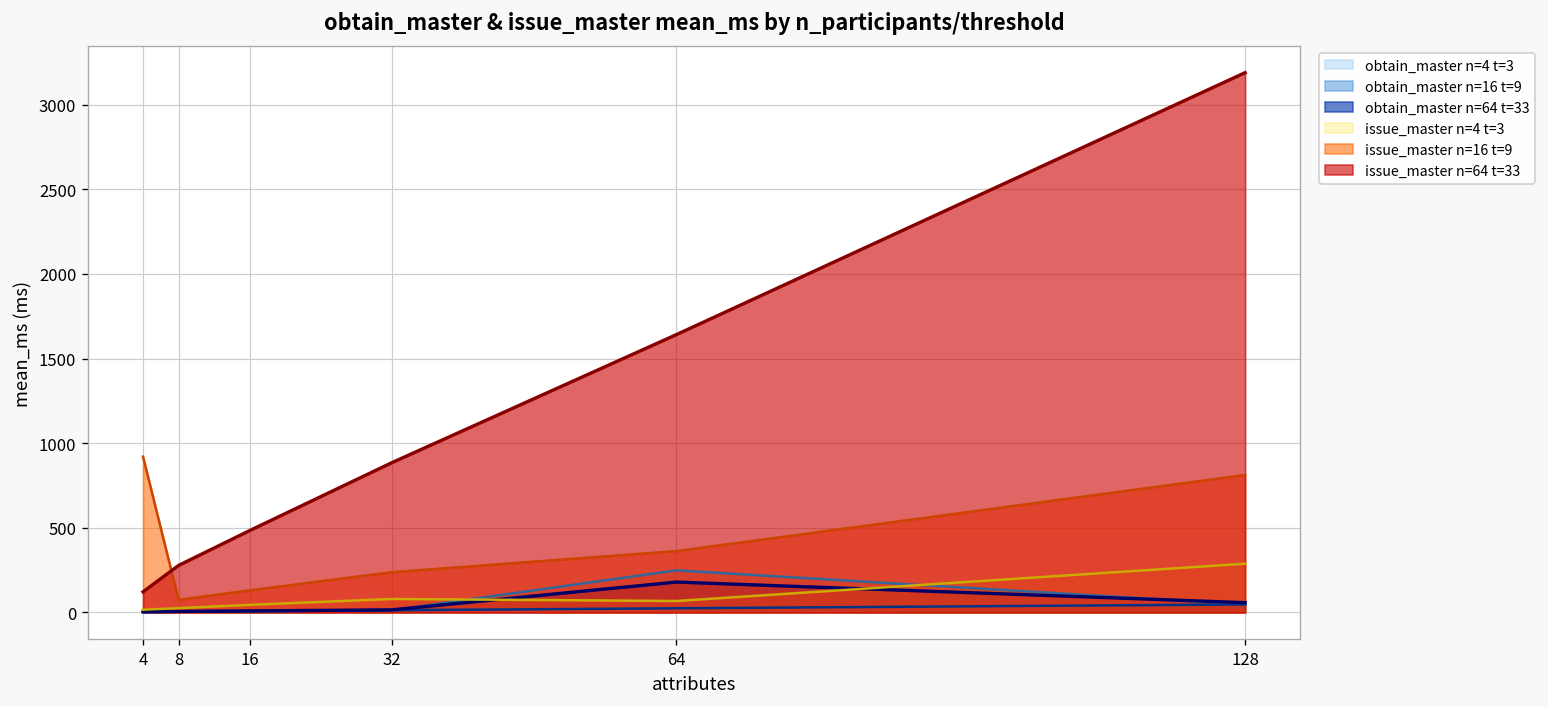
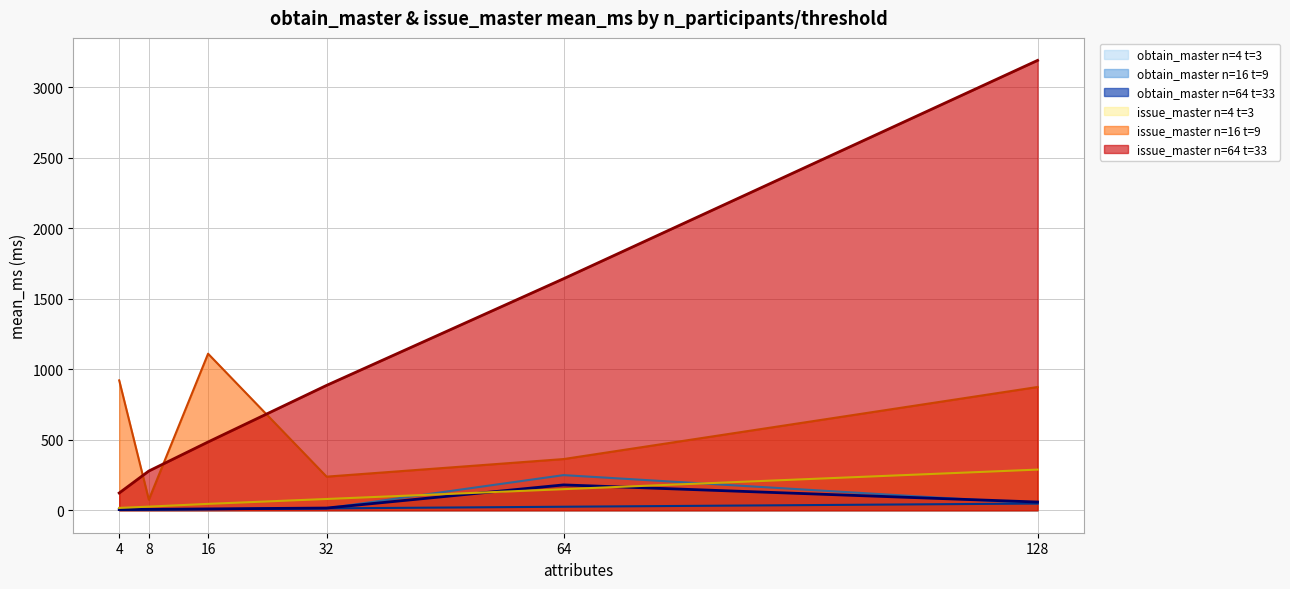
  {
    "obtain_master n=4 t=3": {
      "64": 250
    },
    "obtain_master n=16 t=9": {
      "64": 20
    },
    "obtain_master n=64 t=33": {
      "64": 180
    },
    "issue_master n=4 t=3": {
      "8": 30,
      "16": 50,
      "32": 80,
-     "64": 70,
+     "64": 150,
      "128": 290
    },
    "issue_master n=16 t=9": {
      "4": 920,
      "8": 70,
-     "16": 130,
+     "16": 1110,
      "32": 240,
      "64": 360,
-     "128": 810
+     "128": 870
    },
    "issue_master n=64 t=33": {
      "4": 120,
      "8": 280,
      "16": 480,
      "32": 890,
      "64": 1640,
      "128": 3190
    }
  }
